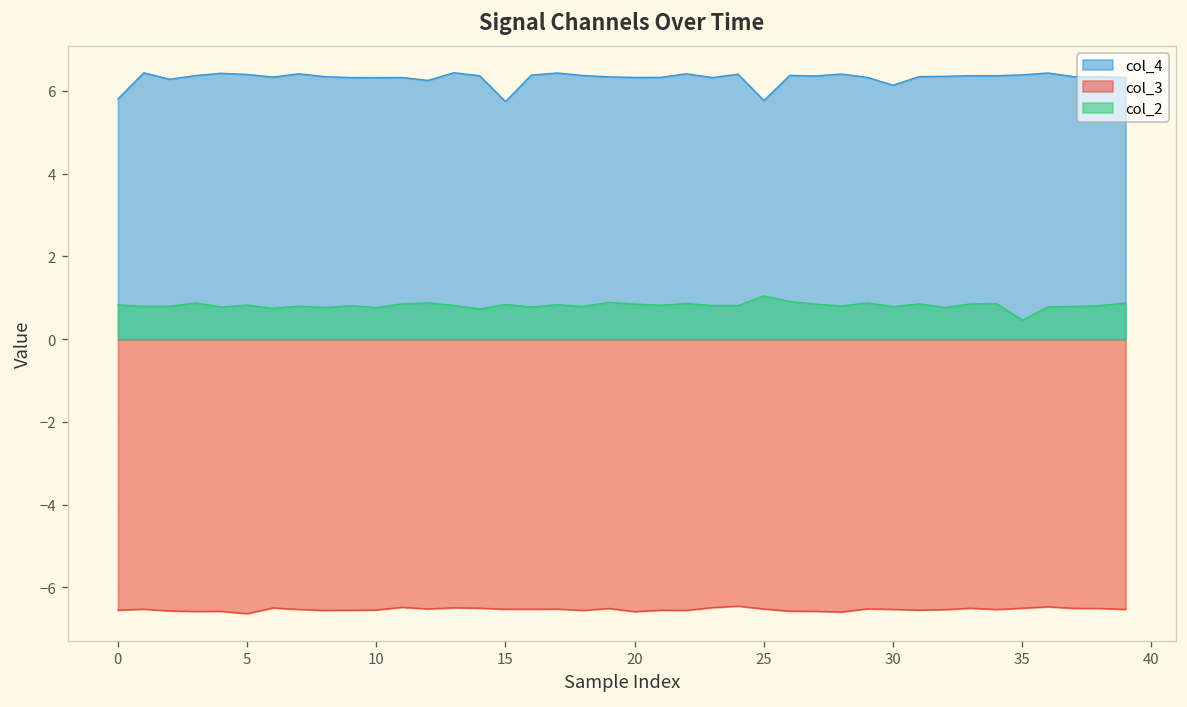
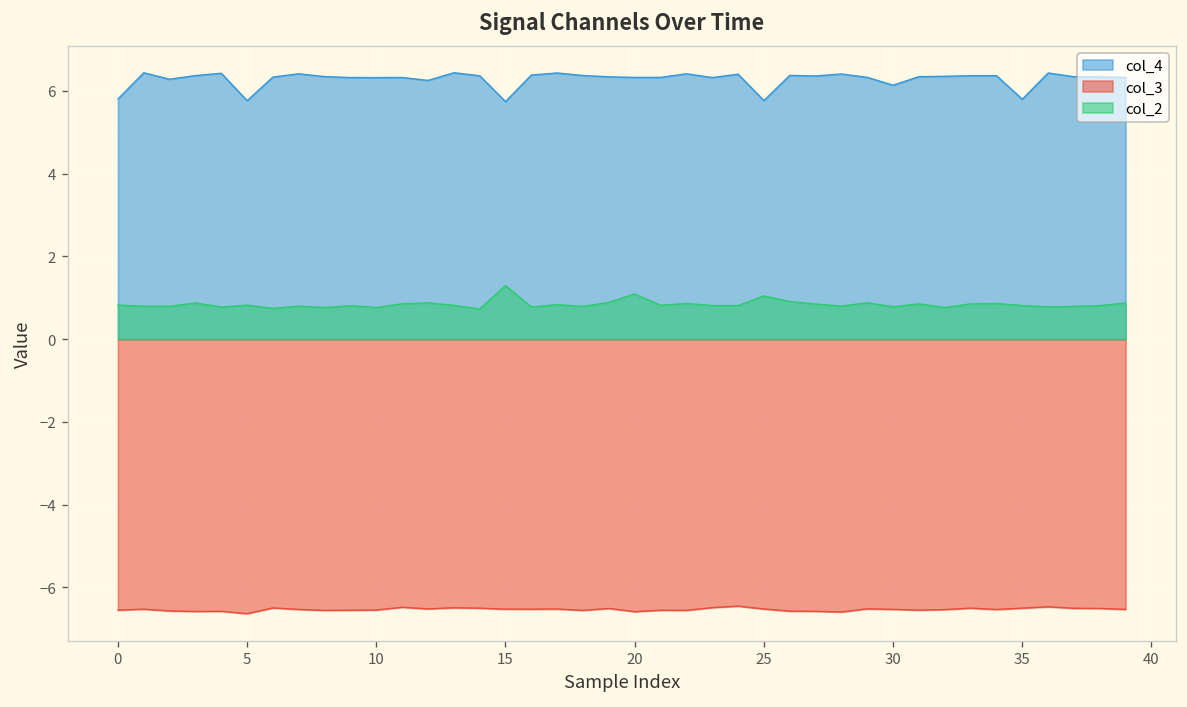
  {
    "col_4": {
      "0": 5.8,
-     "5": 6.4,
+     "5": 5.8,
      "10": 6.3,
      "15": 5.7,
      "20": 6.3,
      "25": 5.8,
      "30": 6.1,
-     "35": 6.4
+     "35": 5.8
    },
    "col_2": {
      "0": 0.8,
      "5": 0.8,
      "10": 0.8,
-     "15": 0.8,
-     "20": 0.8,
+     "15": 1.3,
+     "20": 1.1,
      "25": 1.0,
      "30": 0.8,
-     "35": 0.5
+     "35": 0.8
    }
  }
